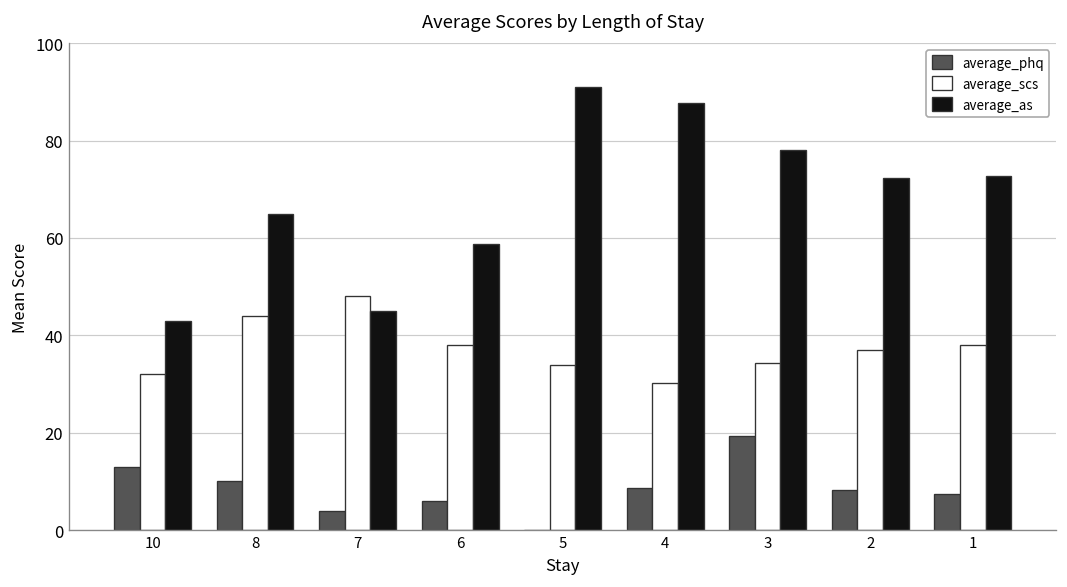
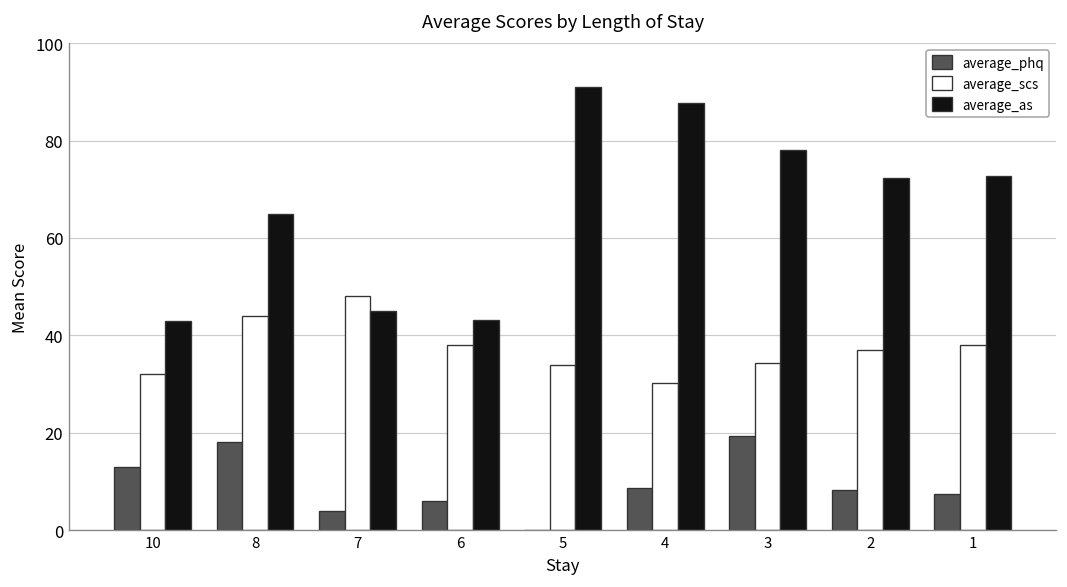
  {
    "average_phq": {
      "10": 13,
-     "8": 10,
+     "8": 18,
      "7": 4,
      "6": 6,
      "5": 0,
      "4": 9,
      "3": 19,
      "2": 8,
      "1": 7
    },
    "average_scs": {
      "10": 32,
      "8": 44,
      "7": 48,
      "6": 38,
      "5": 34,
      "4": 30,
      "3": 34,
      "2": 37,
      "1": 38
    },
    "average_as": {
      "10": 43,
      "8": 65,
      "7": 45,
-     "6": 59,
+     "6": 43,
      "5": 91,
      "4": 88,
      "3": 78,
      "2": 72,
      "1": 73
    }
  }
